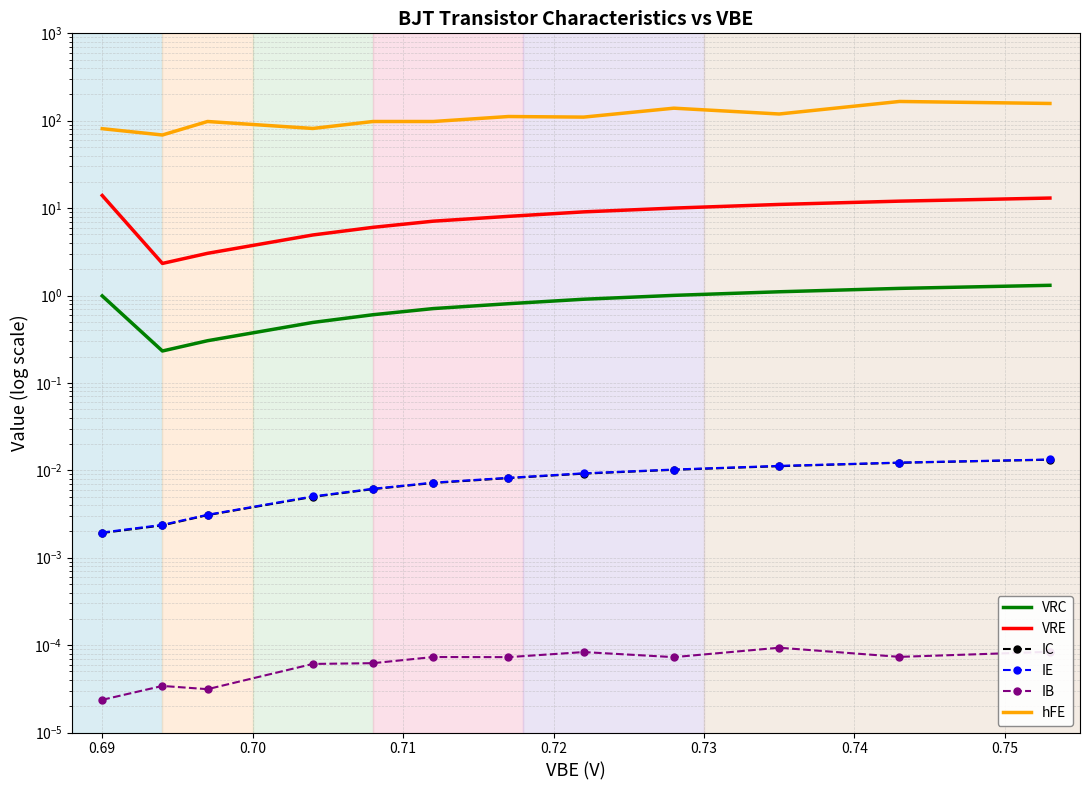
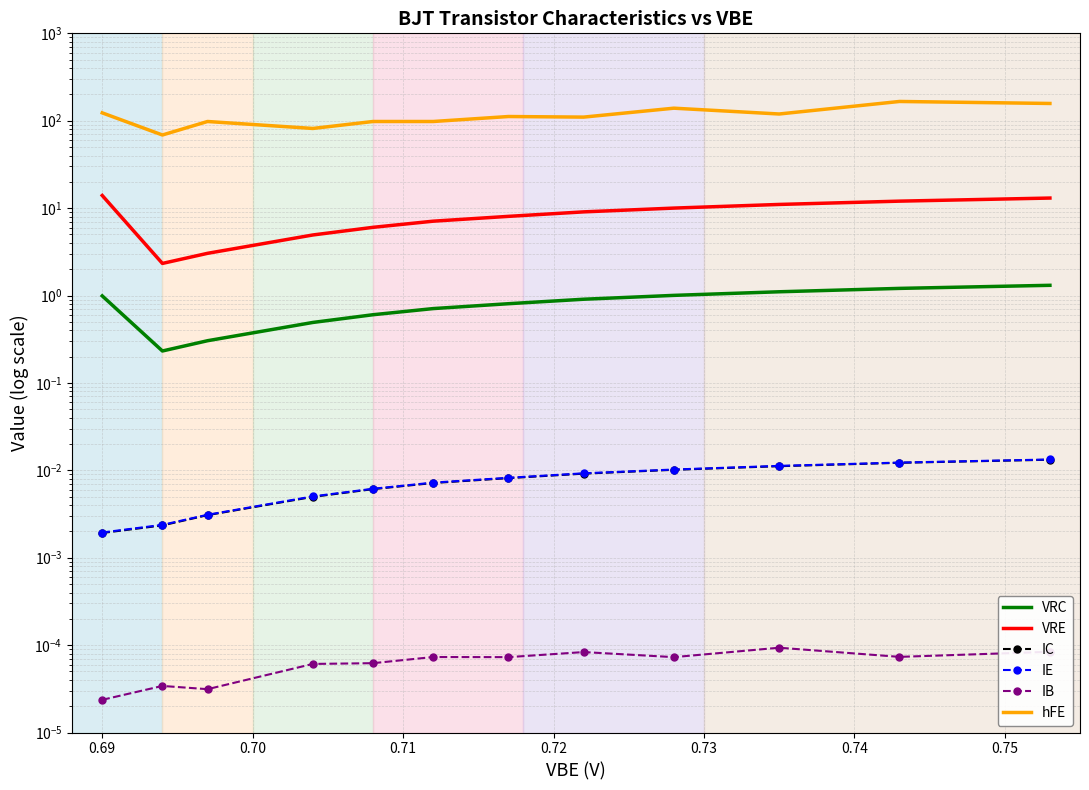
  {
    "VRC": {
      "0.69": 1
    },
    "VRE": {
      "0.69": 14
    },
    "IB": {
      "0.69": 0.000024
    },
    "hFE": {
-     "0.69": 80
+     "0.69": 120
    }
  }
